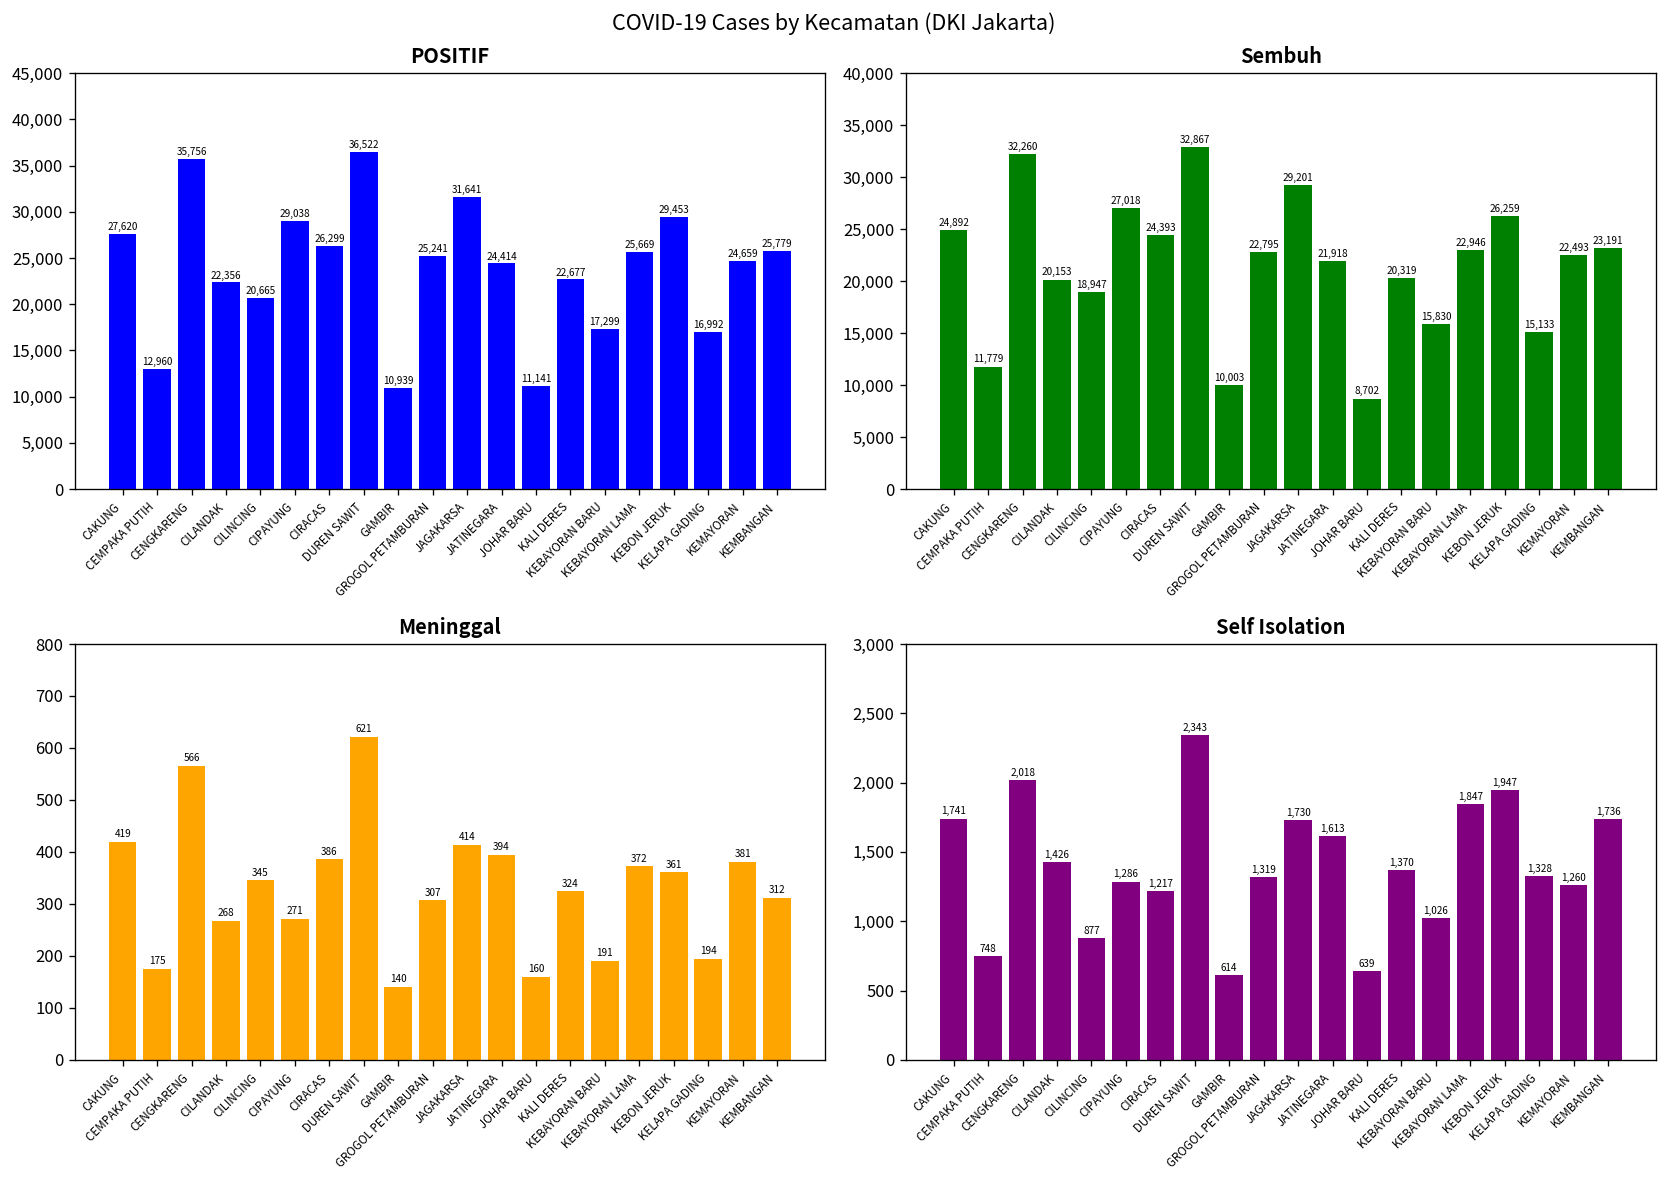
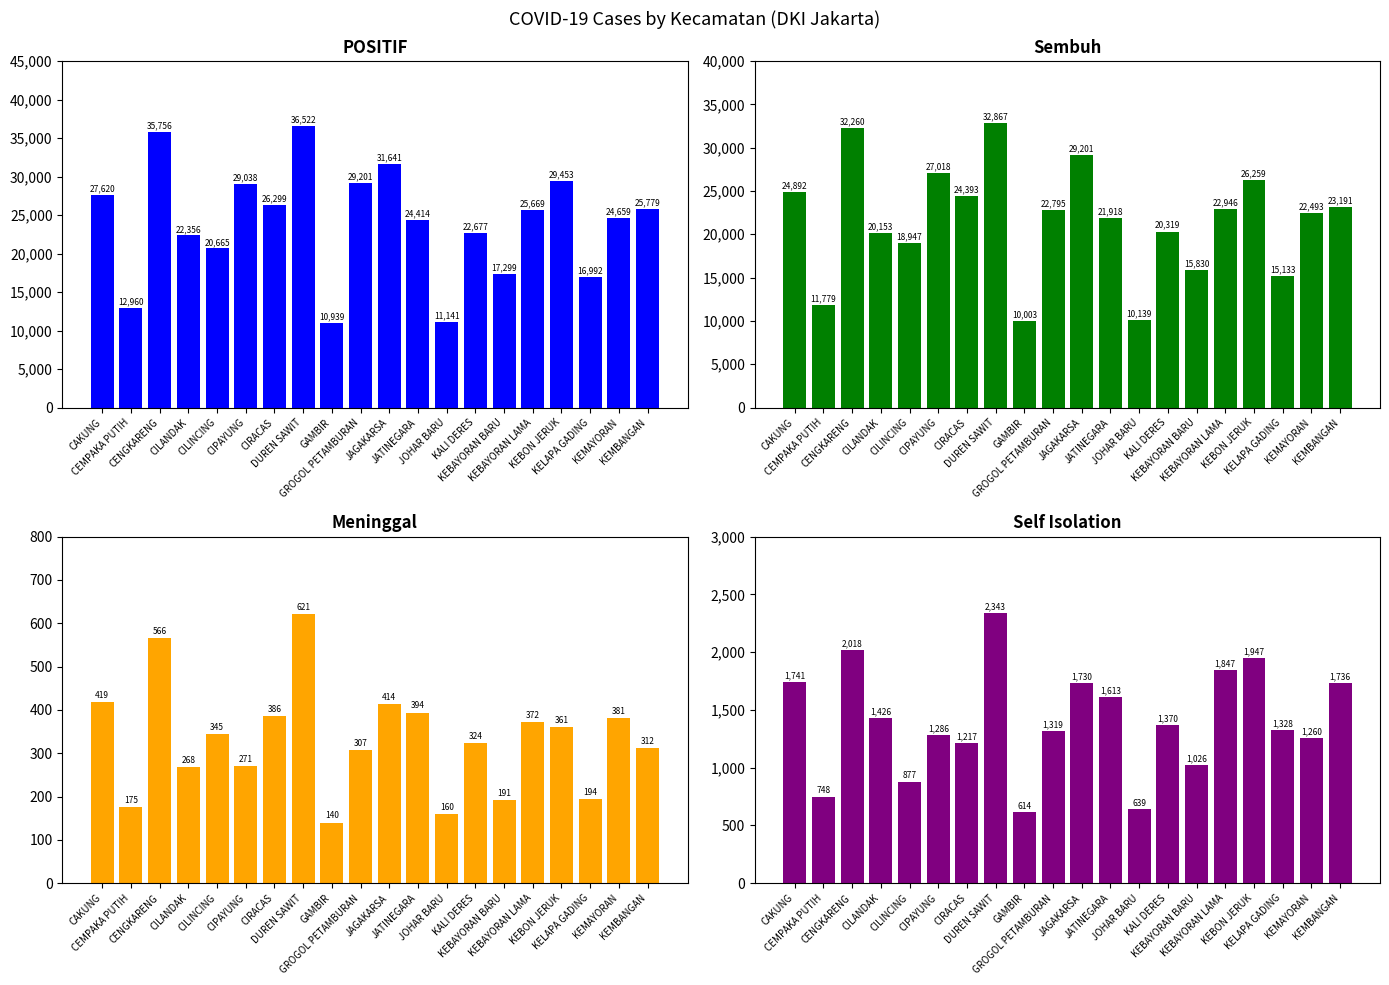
  {
    "POSITIF": {
      "CAKUNG": "27,620",
      "CEMPAKA PUTIH": "12,960",
      "CENGKARENG": "35,756",
      "CILANDAK": "22,356",
      "CILINCING": "20,665",
      "CIPAYUNG": "29,038",
      "CIRACAS": "26,299",
      "DUREN SAWIT": "36,522",
      "GAMBIR": "10,939",
-     "GROGOL PETAMBURAN": "25,241",
+     "GROGOL PETAMBURAN": "29,201",
      "JAGAKARSA": "31,641",
      "JATINEGARA": "24,414",
      "JOHAR BARU": "11,141",
      "KALI DERES": "22,677",
      "KEBAYORAN BARU": "17,299",
      "KEBAYORAN LAMA": "25,669",
      "KEBON JERUK": "29,453",
      "KELAPA GADING": "16,992",
      "KEMAYORAN": "24,659",
      "KEMBANGAN": "25,779"
    },
    "Sembuh": {
      "CAKUNG": "24,892",
      "CEMPAKA PUTIH": "11,779",
      "CENGKARENG": "32,260",
      "CILANDAK": "20,153",
      "CILINCING": "18,947",
      "CIPAYUNG": "27,018",
      "CIRACAS": "24,393",
      "DUREN SAWIT": "32,867",
      "GAMBIR": "10,003",
      "GROGOL PETAMBURAN": "22,795",
      "JAGAKARSA": "29,201",
      "JATINEGARA": "21,918",
-     "JOHAR BARU": "8,702",
+     "JOHAR BARU": "10,139",
      "KALI DERES": "20,319",
      "KEBAYORAN BARU": "15,830",
      "KEBAYORAN LAMA": "22,946",
      "KEBON JERUK": "26,259",
      "KELAPA GADING": "15,133",
      "KEMAYORAN": "22,493",
      "KEMBANGAN": "23,191"
    },
    "Meninggal": {
      "CAKUNG": "419",
      "CEMPAKA PUTIH": "175",
      "CENGKARENG": "566",
      "CILANDAK": "268",
      "CILINCING": "345",
      "CIPAYUNG": "271",
      "CIRACAS": "386",
      "DUREN SAWIT": "621",
      "GAMBIR": "140",
      "GROGOL PETAMBURAN": "307",
      "JAGAKARSA": "414",
      "JATINEGARA": "394",
      "JOHAR BARU": "160",
      "KALI DERES": "324",
      "KEBAYORAN BARU": "191",
      "KEBAYORAN LAMA": "372",
      "KEBON JERUK": "361",
      "KELAPA GADING": "194",
      "KEMAYORAN": "381",
      "KEMBANGAN": "312"
    },
    "Self Isolation": {
      "CAKUNG": "1,741",
      "CEMPAKA PUTIH": "748",
      "CENGKARENG": "2,018",
      "CILANDAK": "1,426",
      "CILINCING": "877",
      "CIPAYUNG": "1,286",
      "CIRACAS": "1,217",
      "DUREN SAWIT": "2,343",
      "GAMBIR": "614",
      "GROGOL PETAMBURAN": "1,319",
      "JAGAKARSA": "1,730",
      "JATINEGARA": "1,613",
      "JOHAR BARU": "639",
      "KALI DERES": "1,370",
      "KEBAYORAN BARU": "1,026",
      "KEBAYORAN LAMA": "1,847",
      "KEBON JERUK": "1,947",
      "KELAPA GADING": "1,328",
      "KEMAYORAN": "1,260",
      "KEMBANGAN": "1,736"
    }
  }
